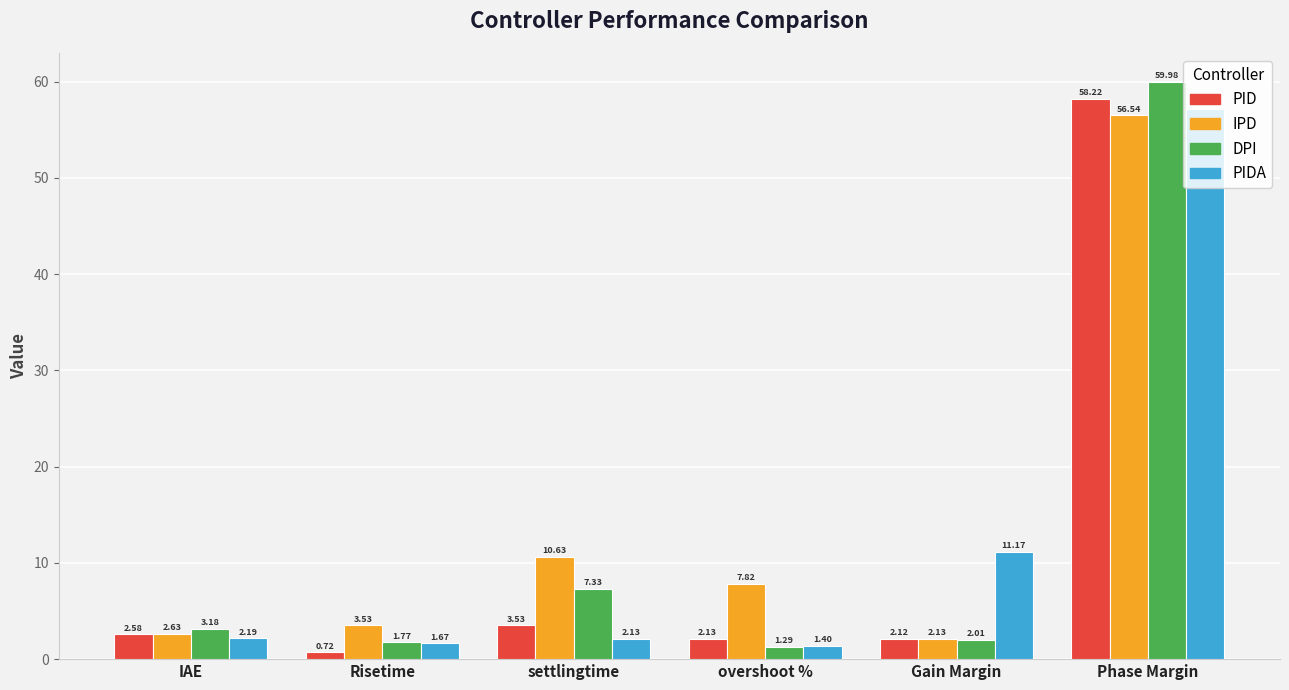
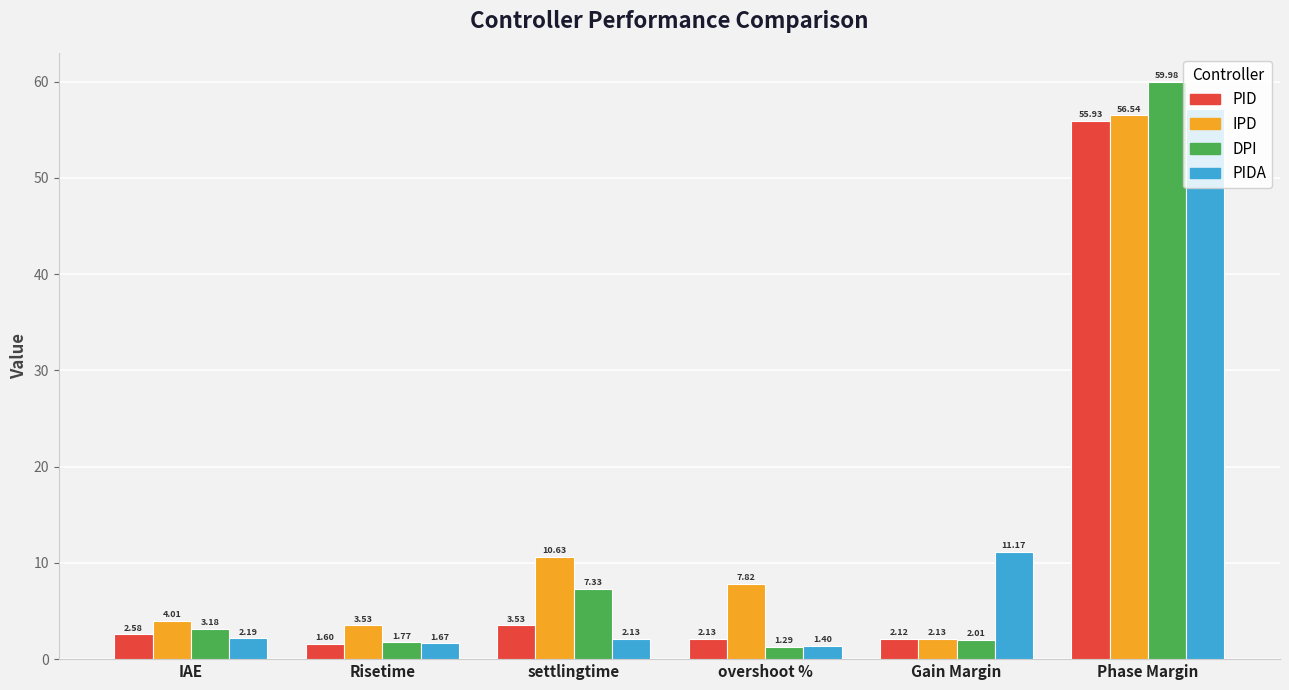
  {
    "PID": {
      "IAE": 2.58,
-     "Risetime": 0.72,
+     "Risetime": 1.60,
      "settlingtime": 3.53,
      "overshoot %": 2.13,
      "Gain Margin": 2.12,
-     "Phase Margin": 58.22
+     "Phase Margin": 55.93
    },
    "IPD": {
-     "IAE": 2.63,
+     "IAE": 4.01,
      "Risetime": 3.53,
      "settlingtime": 10.63,
      "overshoot %": 7.82,
      "Gain Margin": 2.13,
      "Phase Margin": 56.54
    },
    "DPI": {
      "IAE": 3.18,
      "Risetime": 1.77,
      "settlingtime": 7.33,
      "overshoot %": 1.29,
      "Gain Margin": 2.01,
      "Phase Margin": 59.98
    },
    "PIDA": {
      "IAE": 2.19,
      "Risetime": 1.67,
      "settlingtime": 2.13,
      "overshoot %": 1.40,
      "Gain Margin": 11.17
    }
  }
